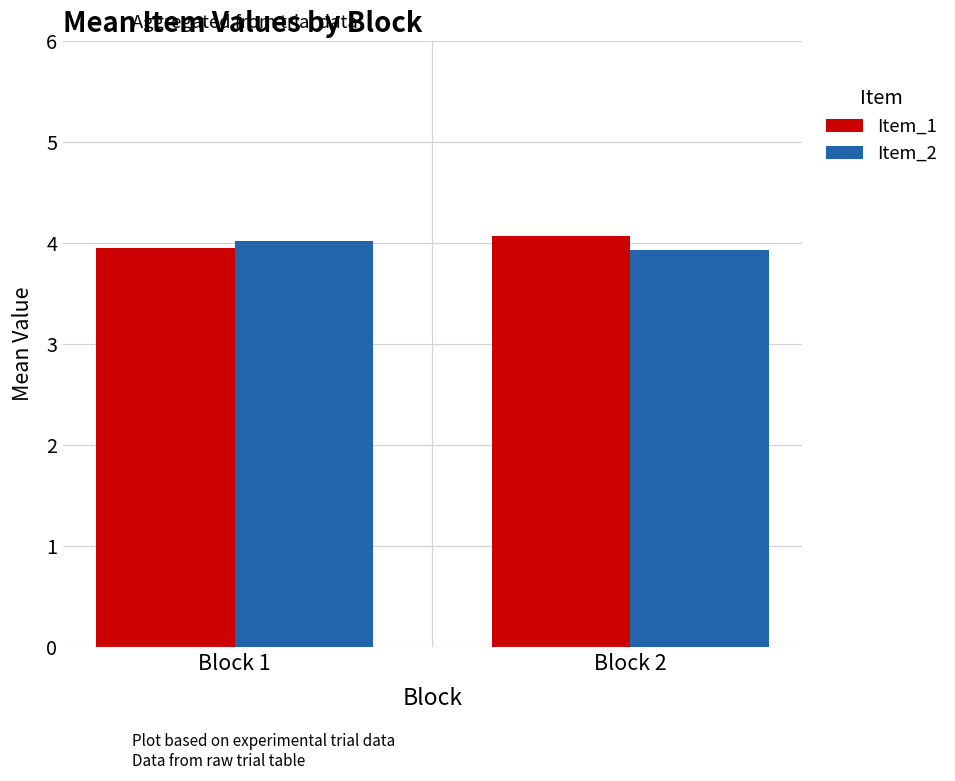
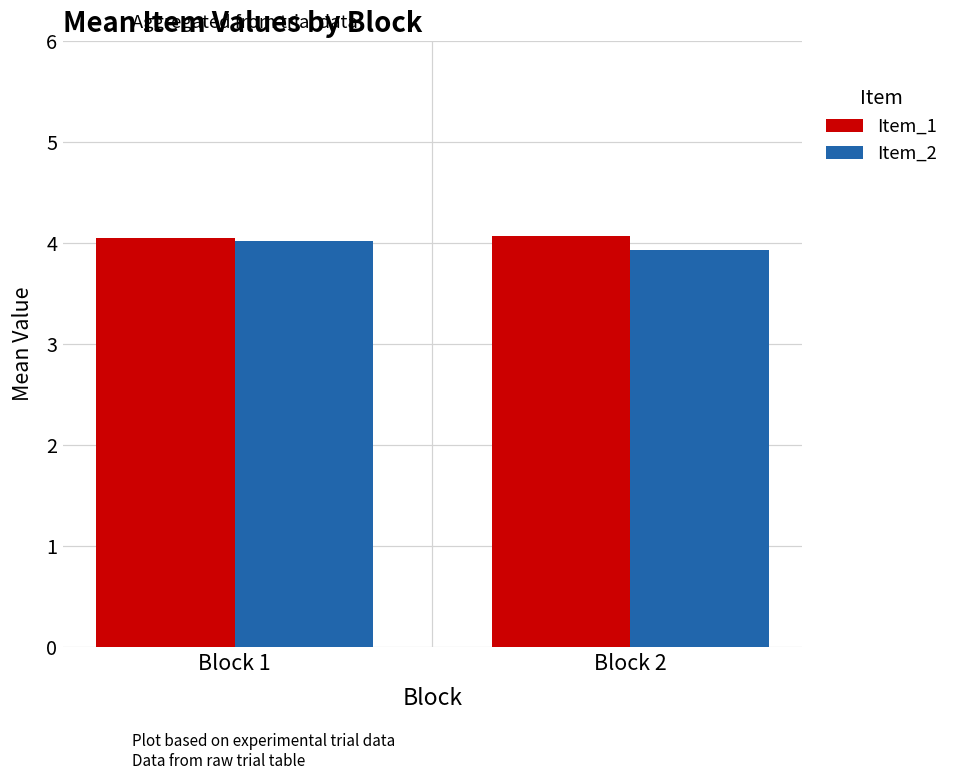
  {
    "Item_1": {
-     "Block 1": 4.0,
+     "Block 1": 4.1,
      "Block 2": 4.1
    },
    "Item_2": {
      "Block 1": 4.0,
      "Block 2": 3.9
    }
  }
